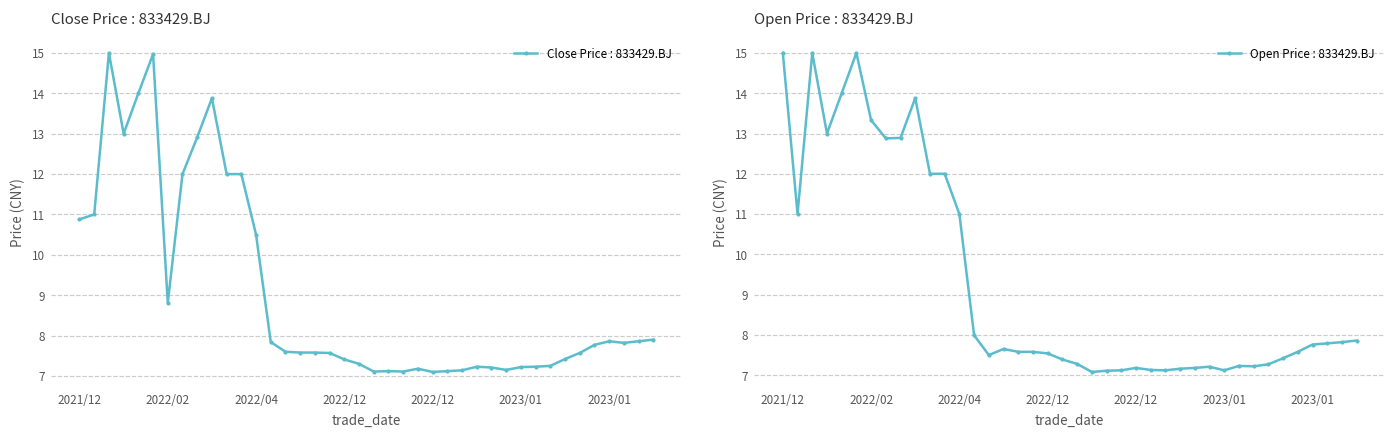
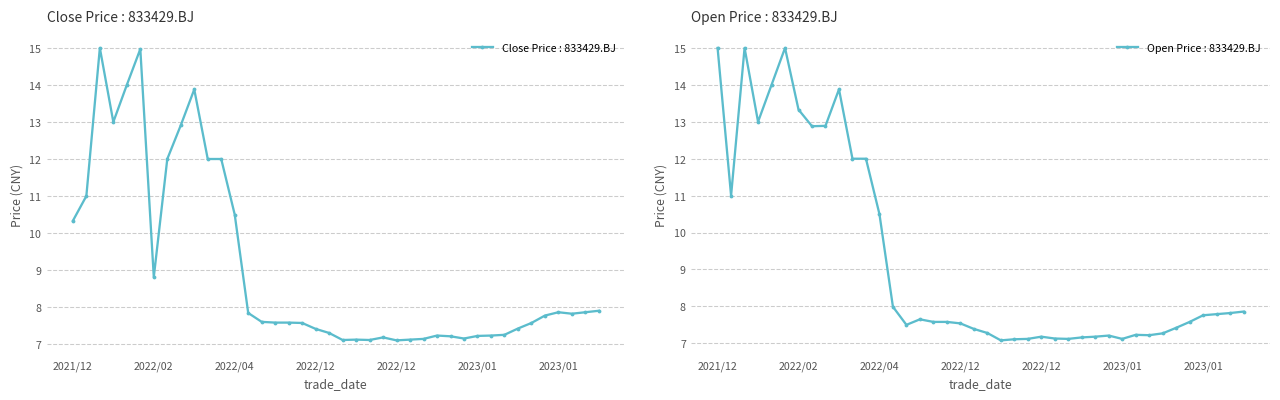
  {
    "Close Price : 833429.BJ": {
-     "2021/12": 10.9,
+     "2021/12": 10.3,
      "2022/02": 8.8,
      "2022/04": 10.5
    },
    "Open Price : 833429.BJ": {
      "2021/12": 15.0,
      "2022/02": 13.3,
-     "2022/04": 11.0
+     "2022/04": 10.5
    }
  }
